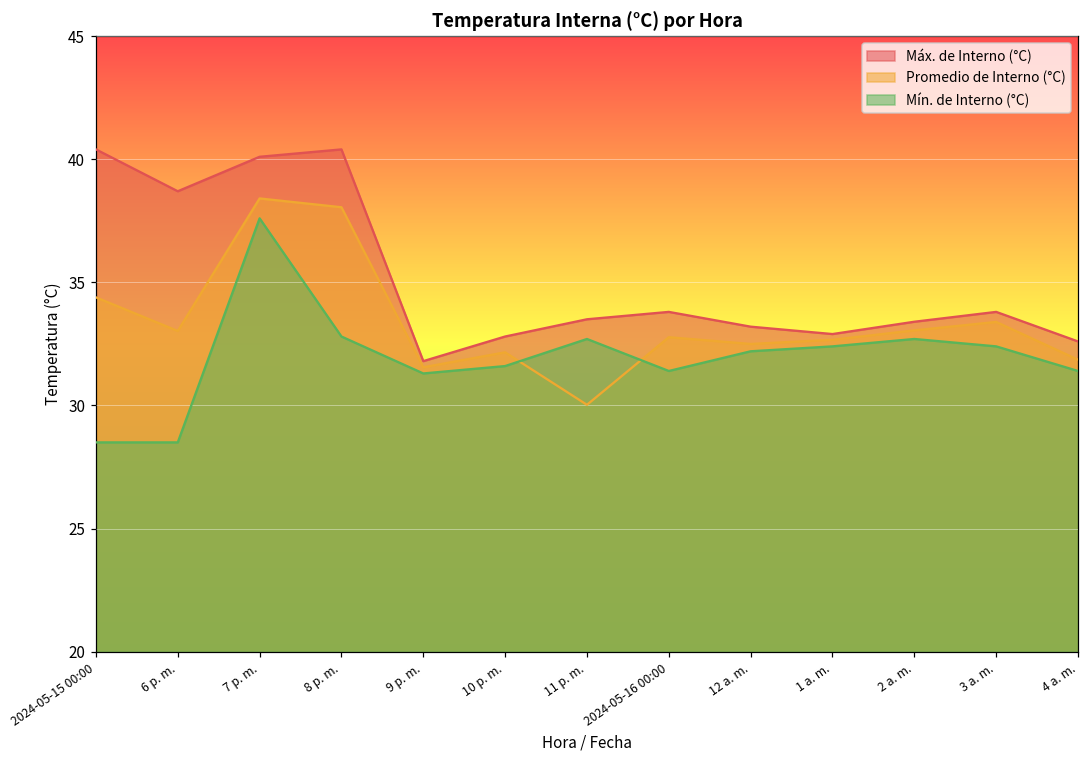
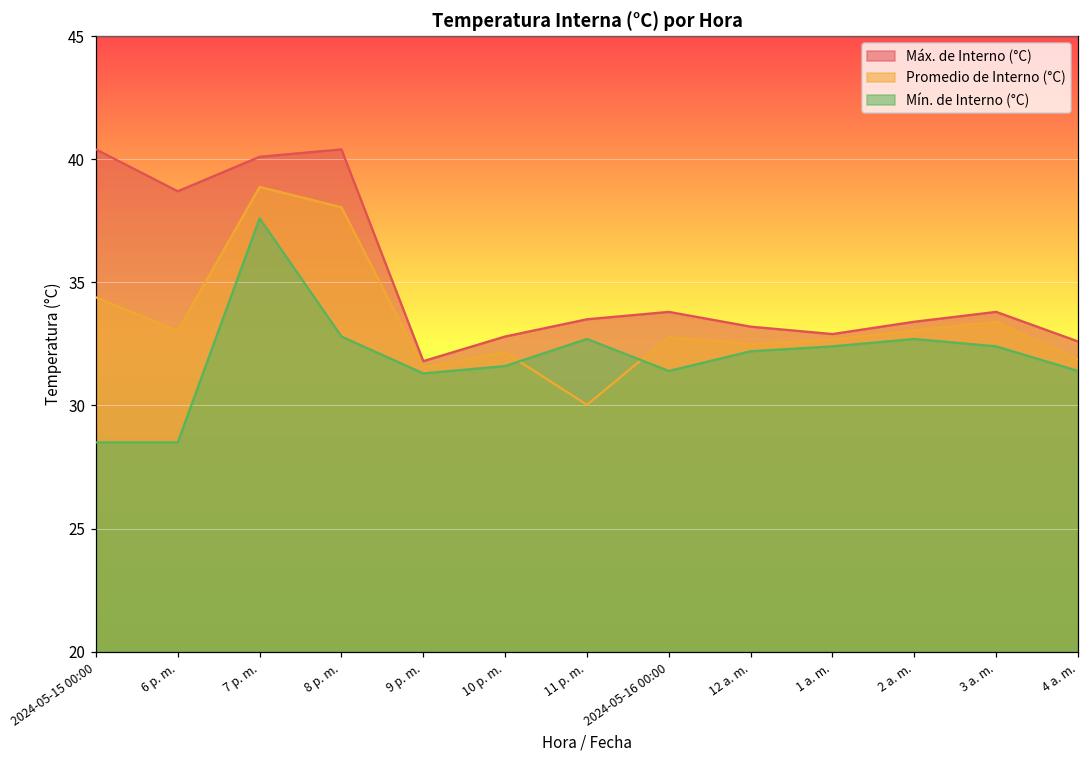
  {
    "Máx. de Interno (°C)": {
      "2024-05-15 00:00": 40.4,
      "6 p. m.": 38.7,
      "7 p. m.": 40.1,
      "8 p. m.": 40.4,
      "9 p. m.": 31.8,
      "10 p. m.": 32.8,
      "11 p. m.": 33.5,
      "2024-05-16 00:00": 33.8,
      "12 a. m.": 33.2,
      "1 a. m.": 32.9,
      "2 a. m.": 33.4,
      "3 a. m.": 33.8,
      "4 a. m.": 32.6
    },
    "Promedio de Interno (°C)": {
      "2024-05-15 00:00": 34.4,
      "6 p. m.": 33.0,
-     "7 p. m.": 38.4,
+     "7 p. m.": 38.9,
      "8 p. m.": 38.1,
      "9 p. m.": 31.6,
      "10 p. m.": 32.2,
      "11 p. m.": 30.0,
      "2024-05-16 00:00": 32.8,
      "12 a. m.": 32.5,
      "1 a. m.": 32.7,
      "2 a. m.": 33.1,
      "3 a. m.": 33.4,
      "4 a. m.": 31.9
    },
    "Mín. de Interno (°C)": {
      "2024-05-15 00:00": 28.5,
      "6 p. m.": 28.5,
      "7 p. m.": 37.6,
      "8 p. m.": 32.8,
      "9 p. m.": 31.3,
      "10 p. m.": 31.6,
      "11 p. m.": 32.7,
      "2024-05-16 00:00": 31.4,
      "12 a. m.": 32.2,
      "1 a. m.": 32.4,
      "2 a. m.": 32.7,
      "3 a. m.": 32.4,
      "4 a. m.": 31.4
    }
  }
